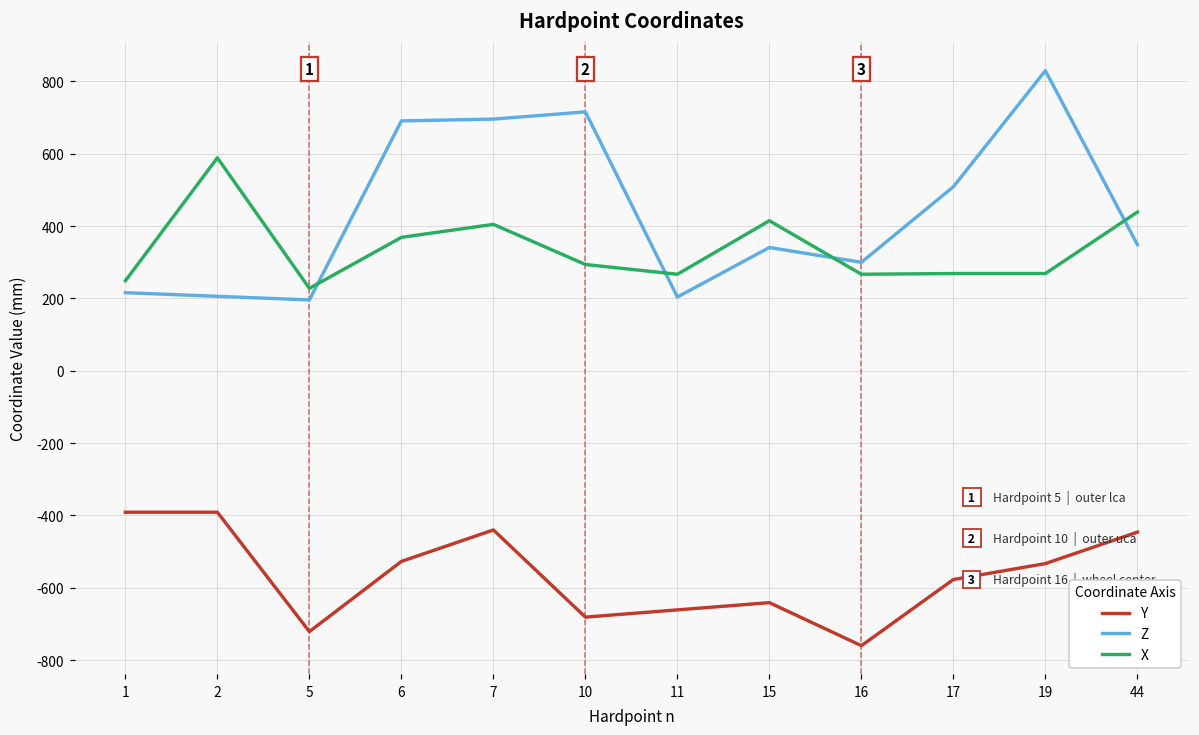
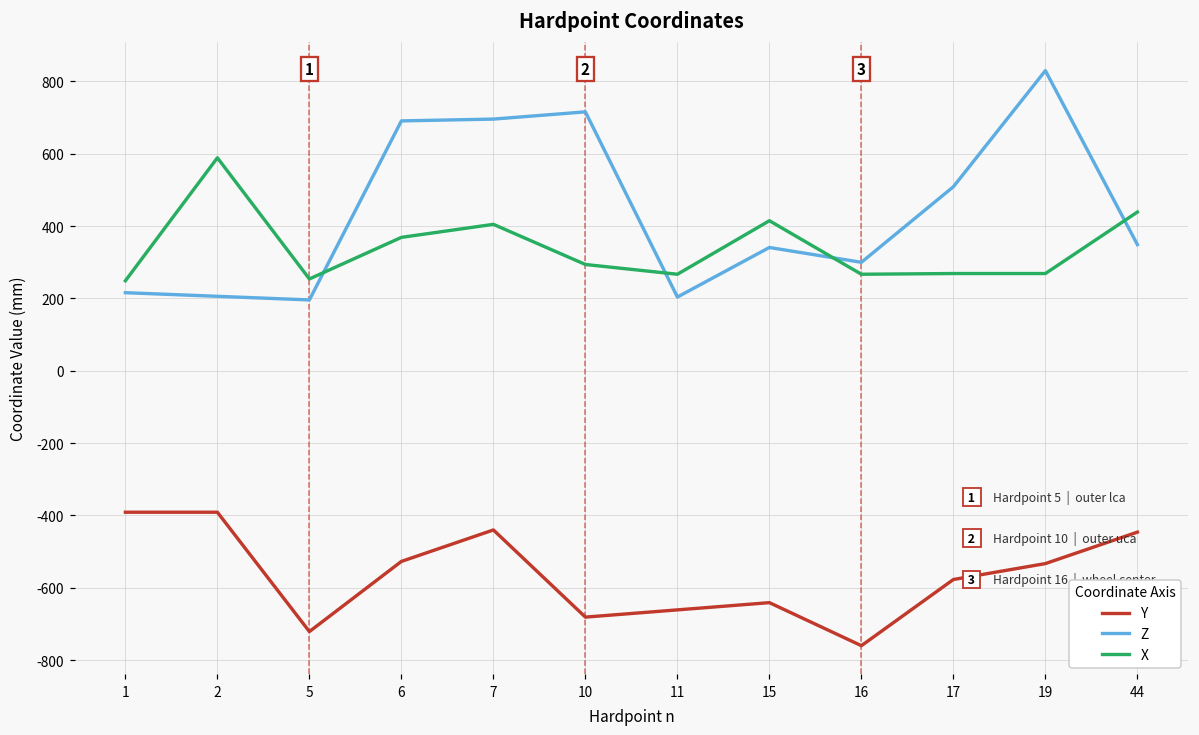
  {
    "Y": {
      "1": -390,
      "2": -390,
      "5": -720,
      "6": -530,
      "7": -440,
      "10": -680,
      "11": -660,
      "15": -640,
      "16": -760
    },
    "Z": {
      "1": 220,
      "2": 210,
      "5": 200,
      "6": 690,
      "7": 700,
      "10": 720,
      "11": 200,
      "15": 340,
      "16": 300,
      "17": 510,
      "19": 830,
      "44": 350
    },
    "X": {
      "1": 250,
      "2": 590,
-     "5": 230,
+     "5": 250,
      "6": 370,
      "7": 410,
      "10": 290,
      "11": 270,
      "15": 420,
      "16": 270,
      "17": 270,
      "19": 270,
      "44": 440
    }
  }
